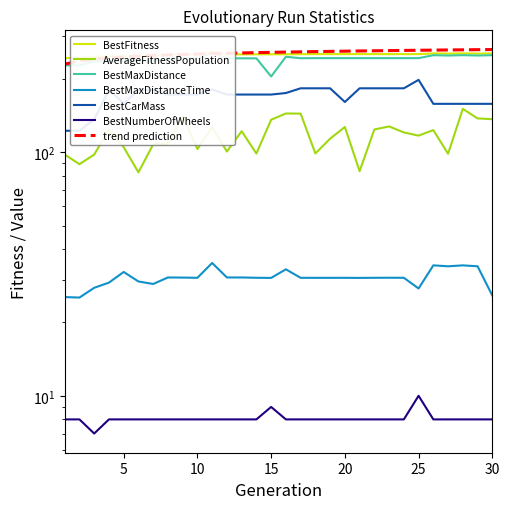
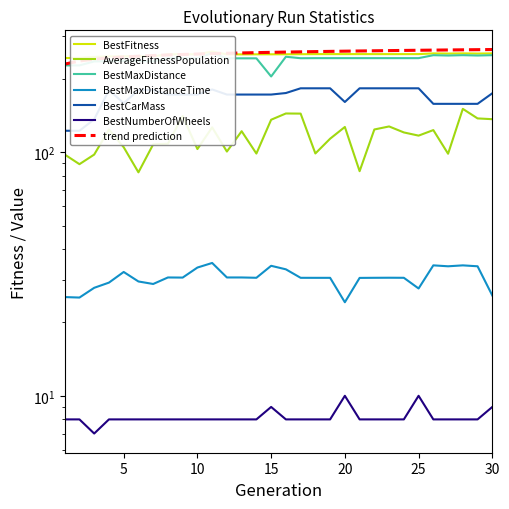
  {
    "BestMaxDistance": {
      "15": 200,
      "20": 240,
      "25": 240
    },
    "BestMaxDistanceTime": {
      "5": 32,
-     "10": 31,
-     "15": 30,
-     "20": 31,
+     "10": 34,
+     "15": 34,
+     "20": 24,
      "25": 28,
      "30": 26
    },
    "BestCarMass": {
      "15": 170,
      "20": 160,
-     "25": 200,
-     "30": 160
+     "25": 180,
+     "30": 170
    },
    "BestNumberOfWheels": {
      "5": 8,
      "10": 8,
      "15": 9,
-     "20": 8,
+     "20": 10,
      "25": 10,
-     "30": 8
+     "30": 9
    },
    "trend prediction": {
      "20": 260,
      "25": 260,
      "30": 260
    }
  }
